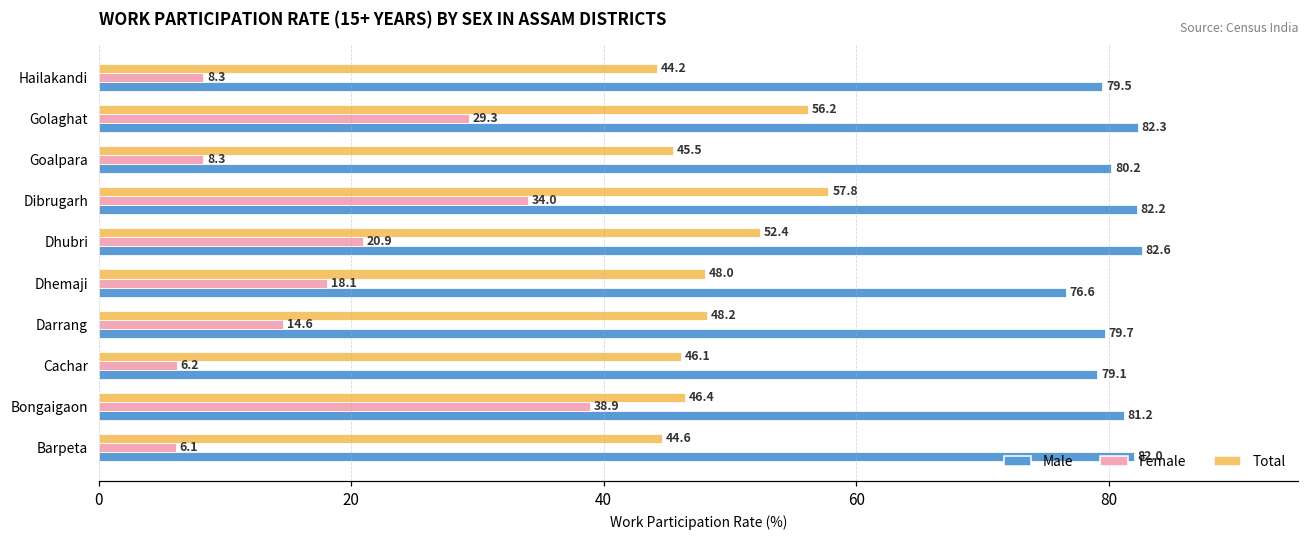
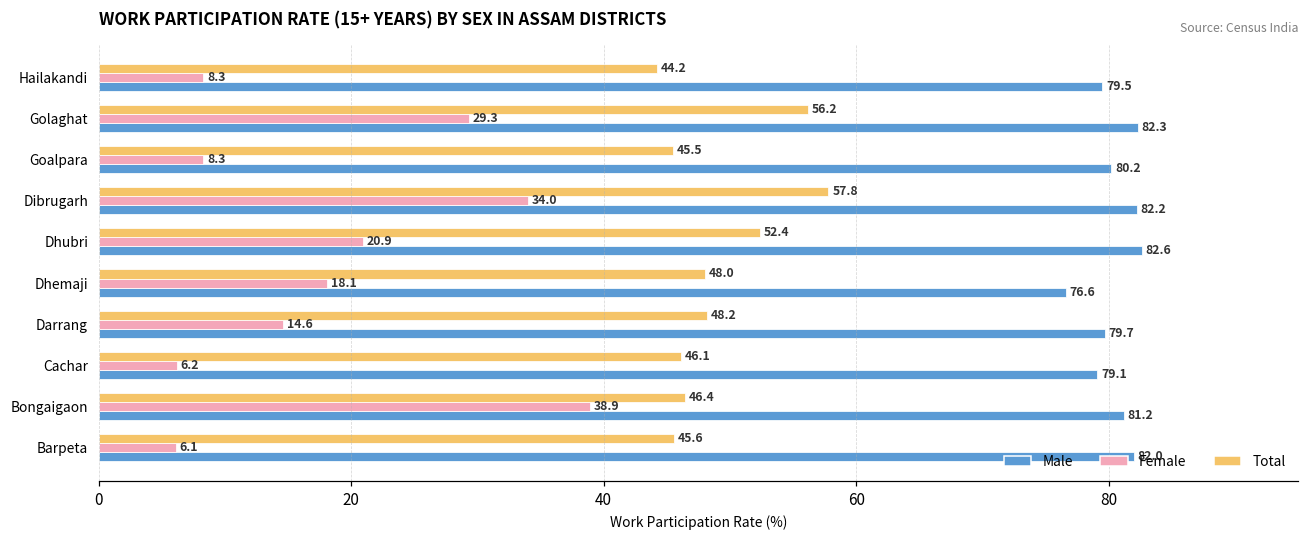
  {
    "Male": {
      "Hailakandi": 79.5,
      "Golaghat": 82.3,
      "Goalpara": 80.2,
      "Dibrugarh": 82.2,
      "Dhubri": 82.6,
      "Dhemaji": 76.6,
      "Darrang": 79.7,
      "Cachar": 79.1,
      "Bongaigaon": 81.2,
      "Barpeta": 82.0
    },
    "Female": {
      "Hailakandi": 8.3,
      "Golaghat": 29.3,
      "Goalpara": 8.3,
      "Dibrugarh": 34.0,
      "Dhubri": 20.9,
      "Dhemaji": 18.1,
      "Darrang": 14.6,
      "Cachar": 6.2,
      "Bongaigaon": 38.9,
      "Barpeta": 6.1
    },
    "Total": {
      "Hailakandi": 44.2,
      "Golaghat": 56.2,
      "Goalpara": 45.5,
      "Dibrugarh": 57.8,
      "Dhubri": 52.4,
      "Dhemaji": 48.0,
      "Darrang": 48.2,
      "Cachar": 46.1,
      "Bongaigaon": 46.4,
-     "Barpeta": 44.6
+     "Barpeta": 45.6
    }
  }
